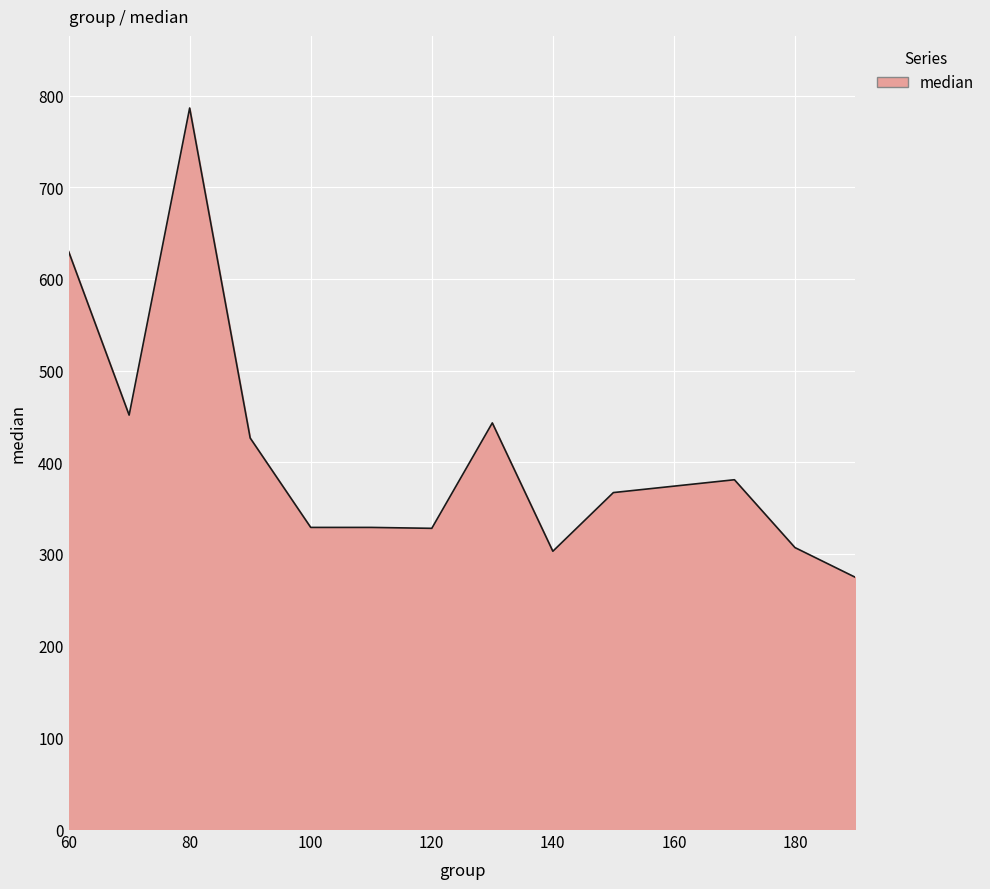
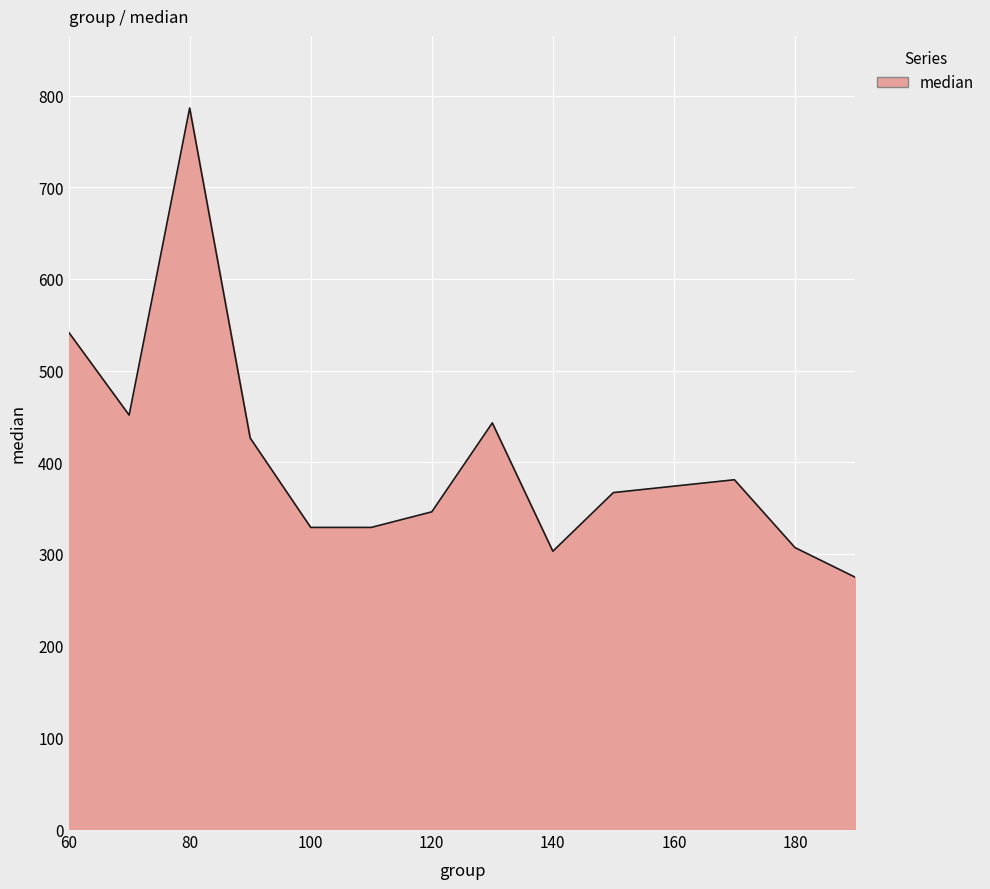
  {
-   "60": 630,
+   "60": 540,
    "80": 790,
    "100": 330,
-   "120": 330,
+   "120": 350,
    "140": 300,
    "180": 310
  }
